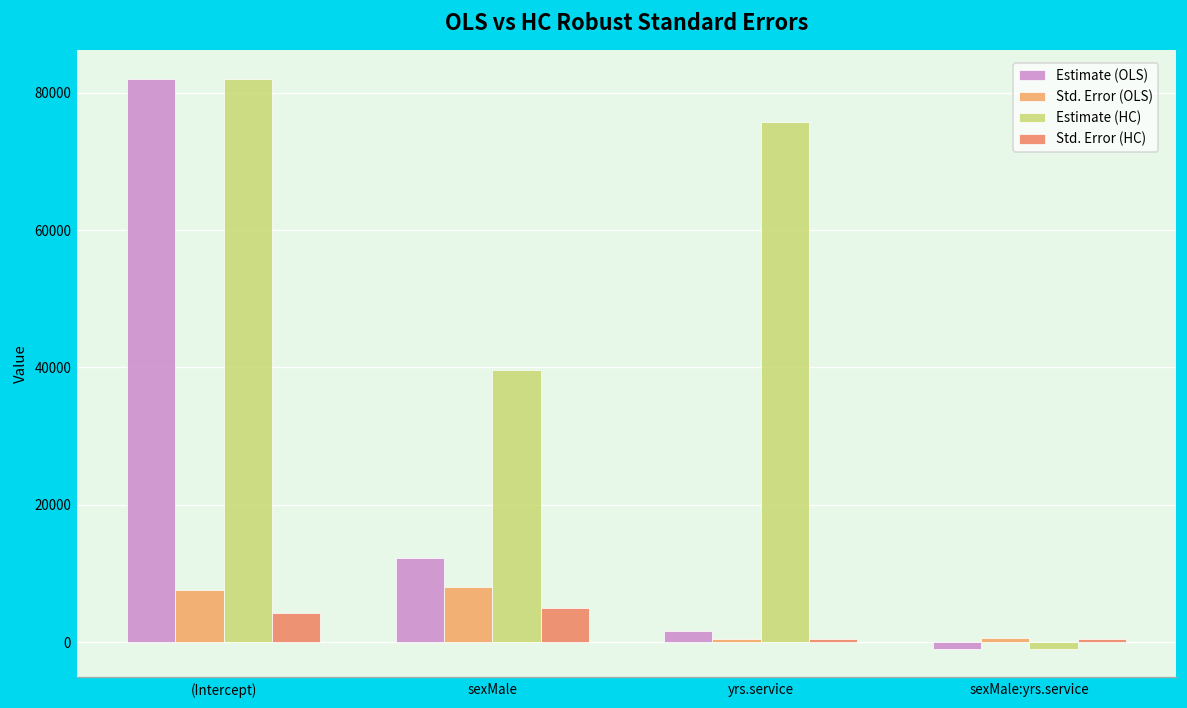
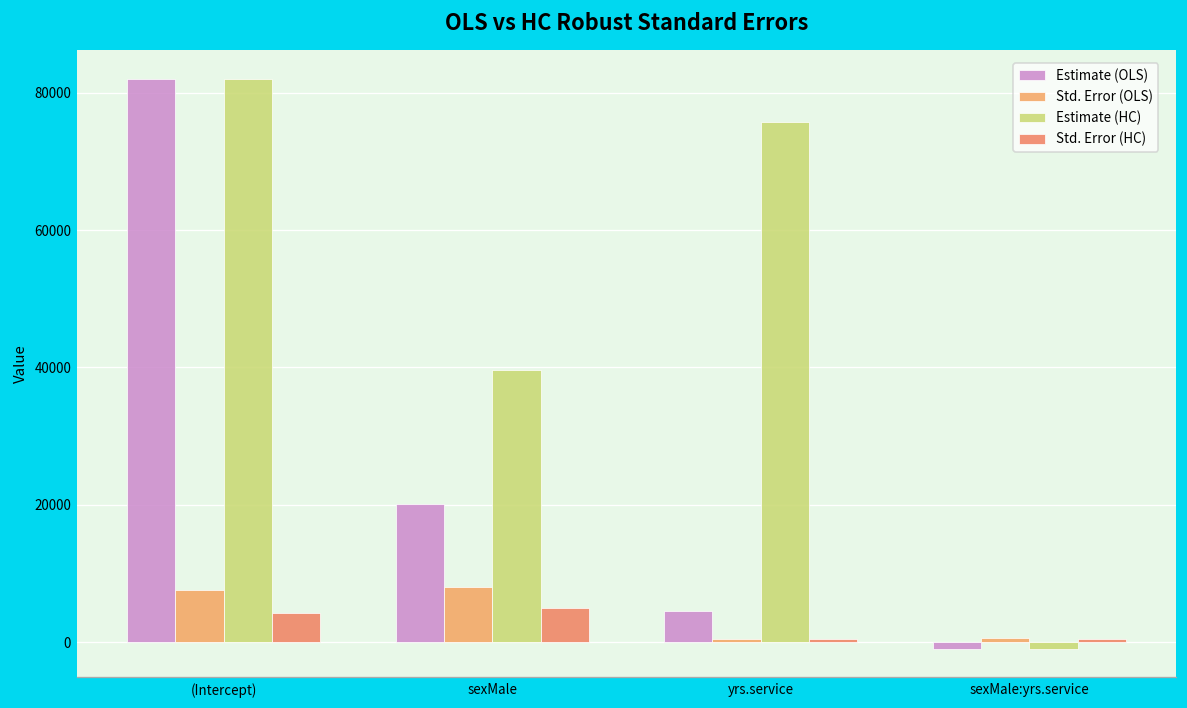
  {
    "Estimate (OLS)": {
      "(Intercept)": 82000,
-     "sexMale": 12000,
-     "yrs.service": 2000,
+     "sexMale": 20000,
+     "yrs.service": 5000,
      "sexMale:yrs.service": -1000
    },
    "Estimate (HC)": {
      "(Intercept)": 82000,
      "sexMale": 40000,
      "yrs.service": 76000,
      "sexMale:yrs.service": -1000
    }
  }
